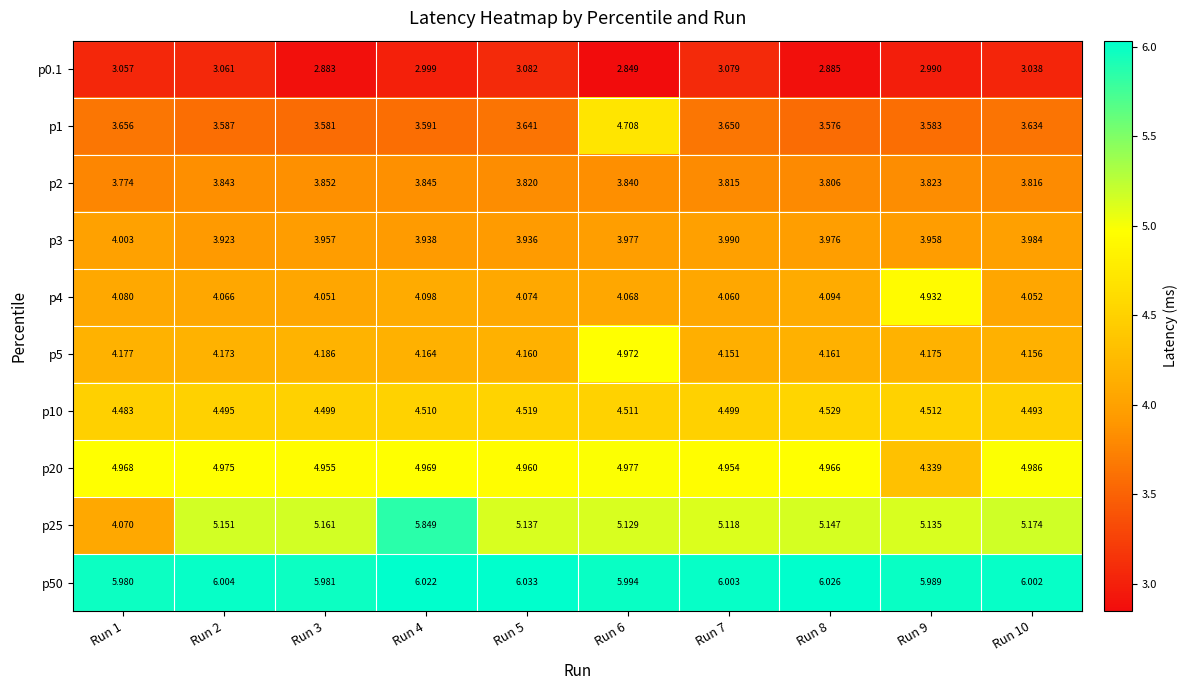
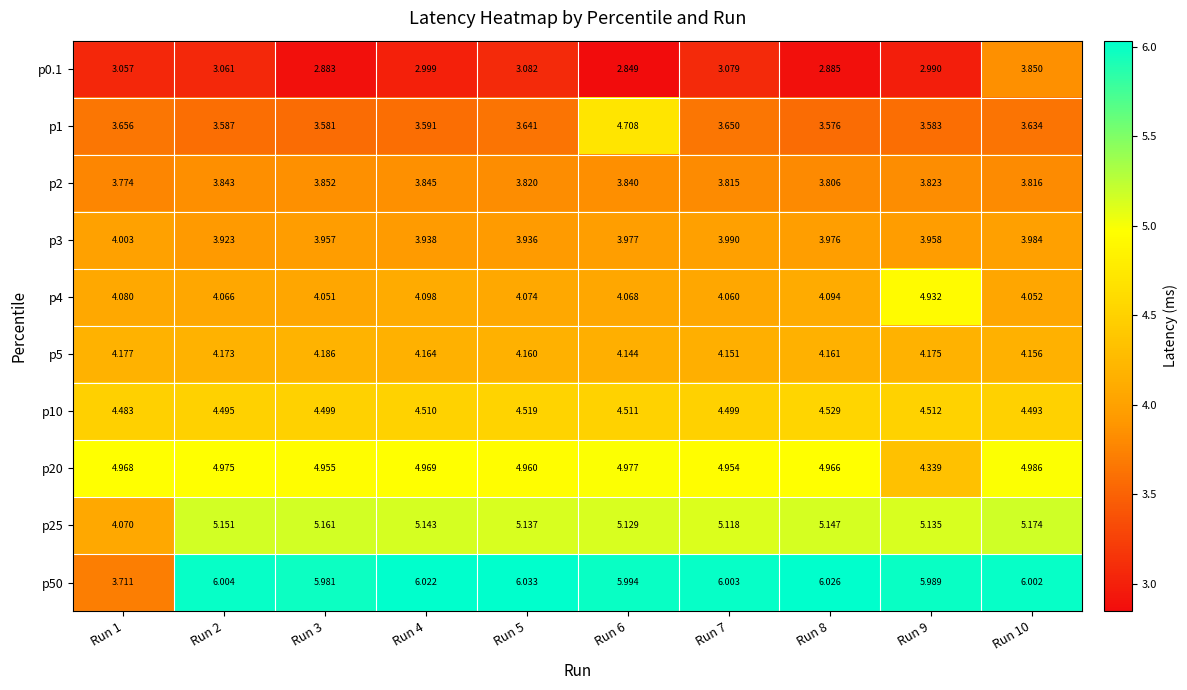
  {
    "p0.1": {
      "Run 1": 3.057,
      "Run 2": 3.061,
      "Run 3": 2.883,
      "Run 4": 2.999,
      "Run 5": 3.082,
      "Run 6": 2.849,
      "Run 7": 3.079,
      "Run 8": 2.885,
      "Run 9": 2.990,
-     "Run 10": 3.038
+     "Run 10": 3.850
    },
    "p1": {
      "Run 1": 3.656,
      "Run 2": 3.587,
      "Run 3": 3.581,
      "Run 4": 3.591,
      "Run 5": 3.641,
      "Run 6": 4.708,
      "Run 7": 3.650,
      "Run 8": 3.576,
      "Run 9": 3.583,
      "Run 10": 3.634
    },
    "p2": {
      "Run 1": 3.774,
      "Run 2": 3.843,
      "Run 3": 3.852,
      "Run 4": 3.845,
      "Run 5": 3.820,
      "Run 6": 3.840,
      "Run 7": 3.815,
      "Run 8": 3.806,
      "Run 9": 3.823,
      "Run 10": 3.816
    },
    "p3": {
      "Run 1": 4.003,
      "Run 2": 3.923,
      "Run 3": 3.957,
      "Run 4": 3.938,
      "Run 5": 3.936,
      "Run 6": 3.977,
      "Run 7": 3.990,
      "Run 8": 3.976,
      "Run 9": 3.958,
      "Run 10": 3.984
    },
    "p4": {
      "Run 1": 4.080,
      "Run 2": 4.066,
      "Run 3": 4.051,
      "Run 4": 4.098,
      "Run 5": 4.074,
      "Run 6": 4.068,
      "Run 7": 4.060,
      "Run 8": 4.094,
      "Run 9": 4.932,
      "Run 10": 4.052
    },
    "p5": {
      "Run 1": 4.177,
      "Run 2": 4.173,
      "Run 3": 4.186,
      "Run 4": 4.164,
      "Run 5": 4.160,
-     "Run 6": 4.972,
+     "Run 6": 4.144,
      "Run 7": 4.151,
      "Run 8": 4.161,
      "Run 9": 4.175,
      "Run 10": 4.156
    },
    "p10": {
      "Run 1": 4.483,
      "Run 2": 4.495,
      "Run 3": 4.499,
      "Run 4": 4.510,
      "Run 5": 4.519,
      "Run 6": 4.511,
      "Run 7": 4.499,
      "Run 8": 4.529,
      "Run 9": 4.512,
      "Run 10": 4.493
    },
    "p20": {
      "Run 1": 4.968,
      "Run 2": 4.975,
      "Run 3": 4.955,
      "Run 4": 4.969,
      "Run 5": 4.960,
      "Run 6": 4.977,
      "Run 7": 4.954,
      "Run 8": 4.966,
      "Run 9": 4.339,
      "Run 10": 4.986
    },
    "p25": {
      "Run 1": 4.070,
      "Run 2": 5.151,
      "Run 3": 5.161,
-     "Run 4": 5.849,
+     "Run 4": 5.143,
      "Run 5": 5.137,
      "Run 6": 5.129,
      "Run 7": 5.118,
      "Run 8": 5.147,
      "Run 9": 5.135,
      "Run 10": 5.174
    },
    "p50": {
-     "Run 1": 5.980,
+     "Run 1": 3.711,
      "Run 2": 6.004,
      "Run 3": 5.981,
      "Run 4": 6.022,
      "Run 5": 6.033,
      "Run 6": 5.994,
      "Run 7": 6.003,
      "Run 8": 6.026,
      "Run 9": 5.989,
      "Run 10": 6.002
    }
  }
